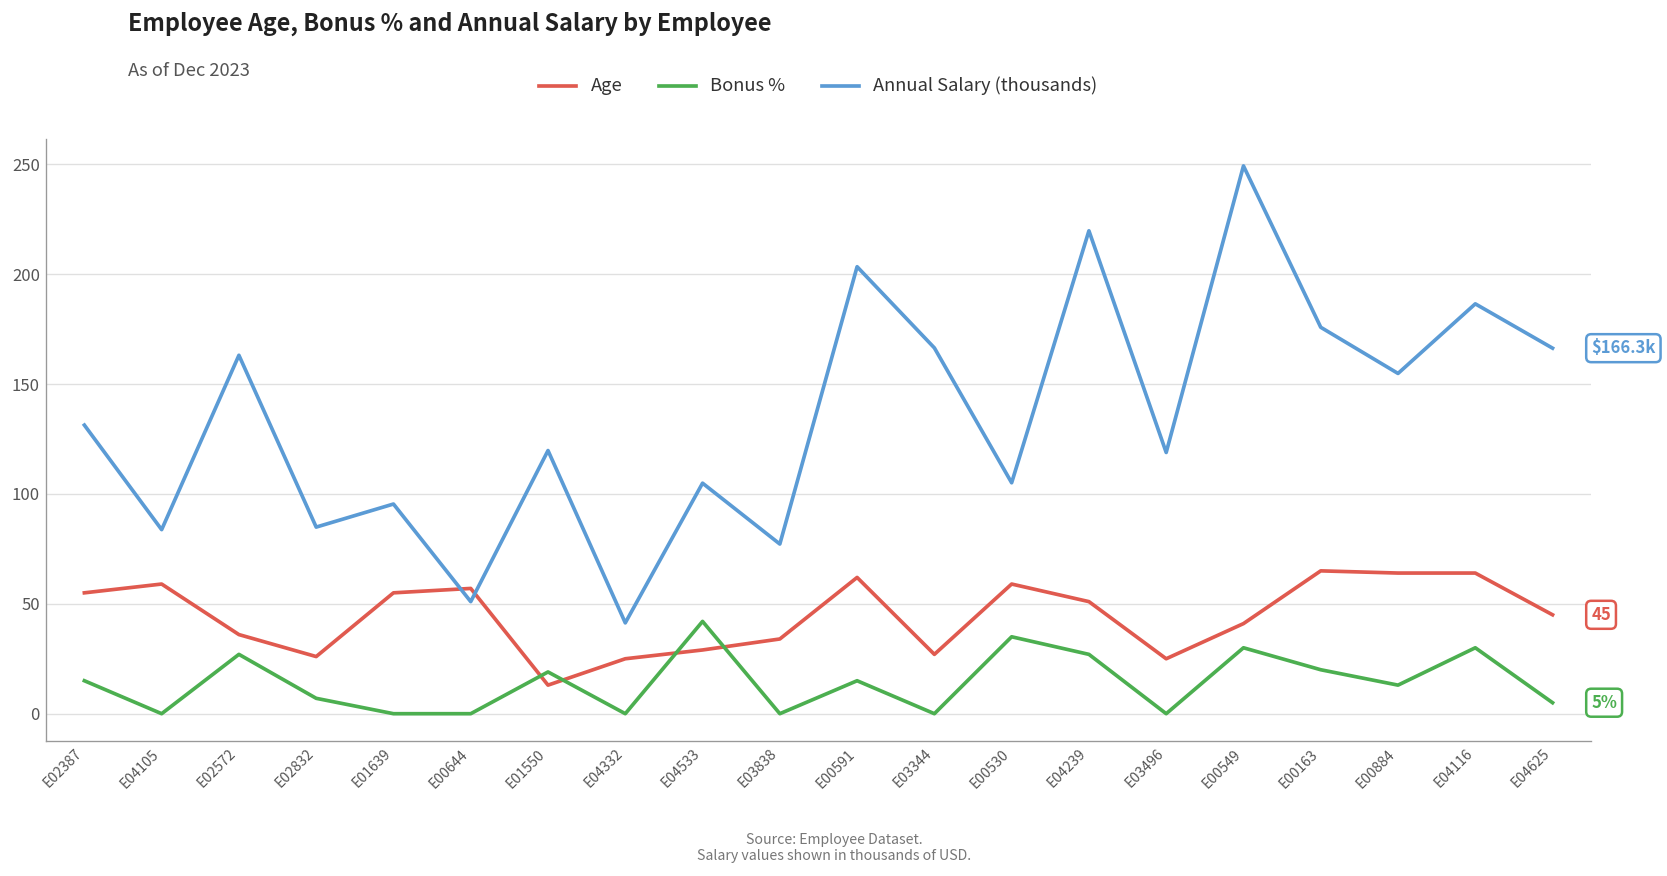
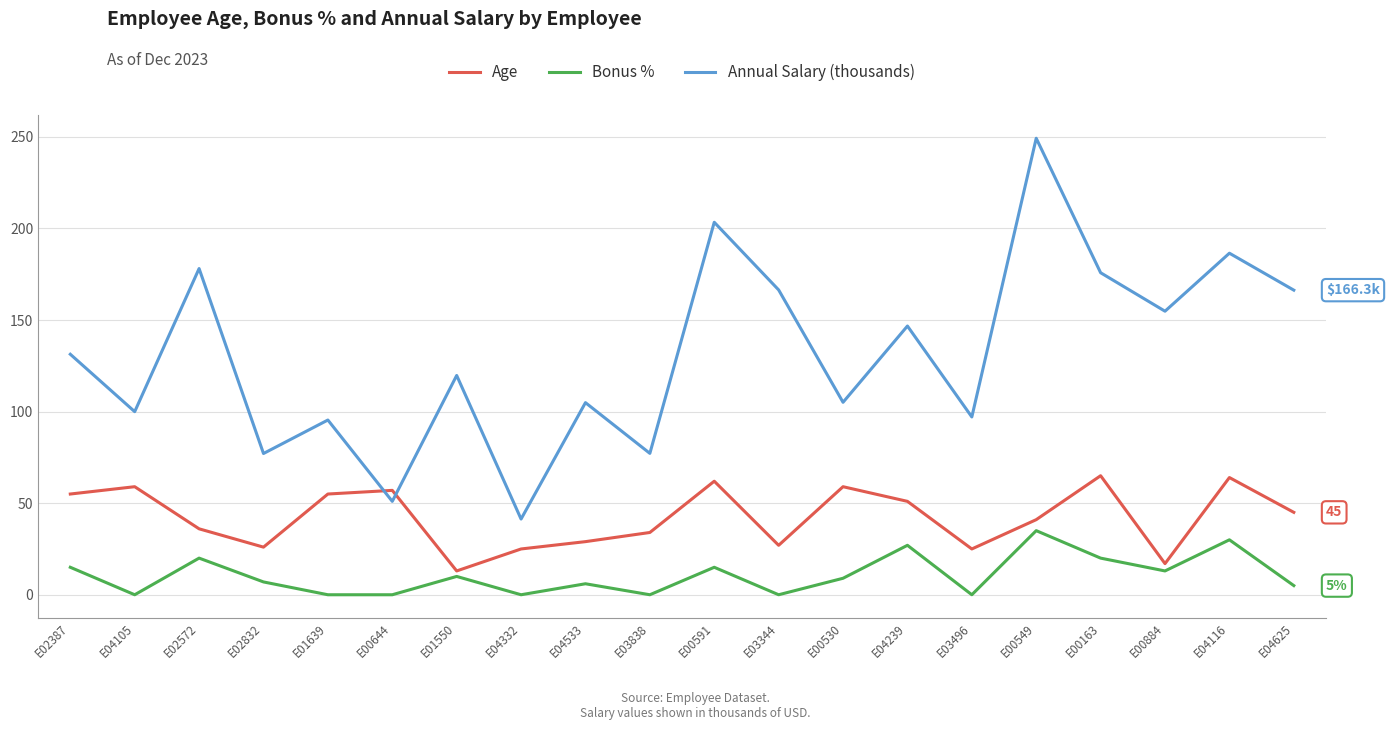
  {
    "Age": {
      "E02387": 55,
      "E04105": 59,
      "E02572": 36,
      "E02832": 26,
      "E01639": 55,
      "E00644": 57,
      "E01550": 13,
      "E04332": 25,
      "E04533": 29,
      "E03838": 34,
      "E00591": 62,
      "E03344": 27,
      "E00530": 59,
      "E04239": 51,
      "E03496": 25,
      "E00549": 41,
      "E00163": 65,
-     "E00884": 64,
+     "E00884": 17,
      "E04116": 64,
      "E04625": 45
    },
    "Bonus %": {
      "E02387": 15,
      "E04105": 0,
-     "E02572": 27,
+     "E02572": 20,
      "E02832": 7,
      "E01639": 0,
      "E00644": 0,
-     "E01550": 19,
+     "E01550": 10,
      "E04332": 0,
-     "E04533": 42,
+     "E04533": 6,
      "E03838": 0,
      "E00591": 15,
      "E03344": 0,
-     "E00530": 35,
+     "E00530": 9,
      "E04239": 27,
      "E03496": 0,
-     "E00549": 30,
+     "E00549": 35,
      "E00163": 20,
      "E00884": 13,
      "E04116": 30,
      "E04625": 5
    },
    "Annual Salary (thousands)": {
      "E02387": 131,
-     "E04105": 84,
-     "E02572": 163,
-     "E02832": 85,
+     "E04105": 100,
+     "E02572": 178,
+     "E02832": 77,
      "E01639": 95,
      "E00644": 51,
      "E01550": 120,
      "E04332": 41,
      "E04533": 105,
      "E03838": 77,
      "E00591": 203,
      "E03344": 166,
      "E00530": 105,
-     "E04239": 220,
-     "E03496": 119,
+     "E04239": 147,
+     "E03496": 97,
      "E00549": 249,
      "E00163": 176,
      "E00884": 155,
      "E04116": 187,
      "E04625": 166
    }
  }
